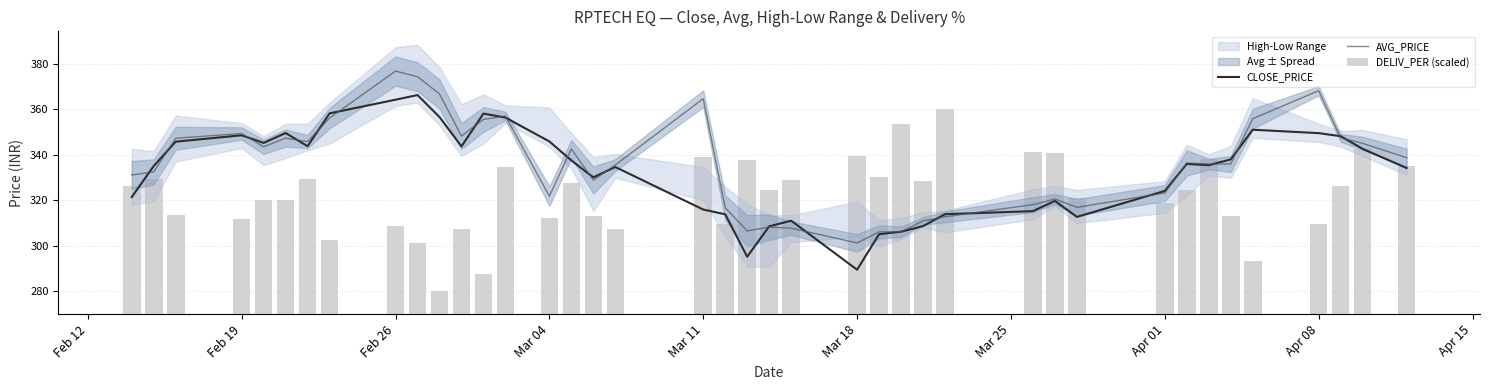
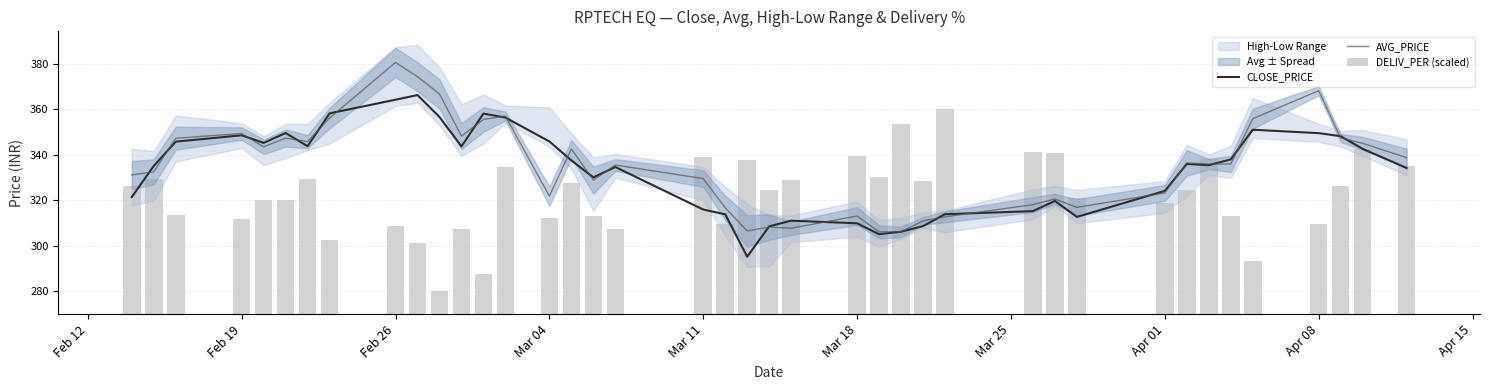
  {
    "CLOSE_PRICE": {
      "Feb 26": 364,
      "Mar 04": 346,
      "Mar 11": 316,
-     "Mar 18": 290,
+     "Mar 18": 310,
      "Apr 08": 350
    },
    "AVG_PRICE": {
-     "Feb 26": 377,
+     "Feb 26": 381,
      "Mar 04": 322,
-     "Mar 11": 365,
-     "Mar 18": 301,
+     "Mar 11": 330,
+     "Mar 18": 313,
      "Apr 08": 368
    }
  }
